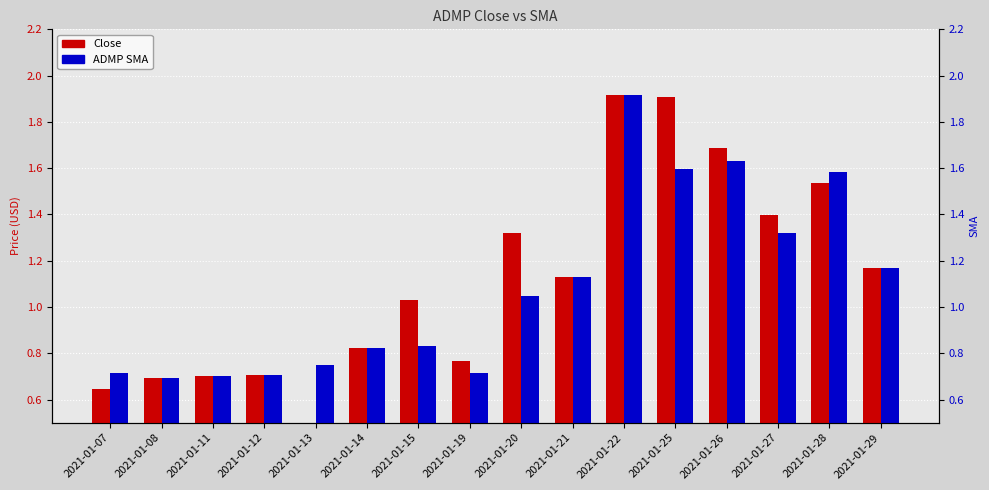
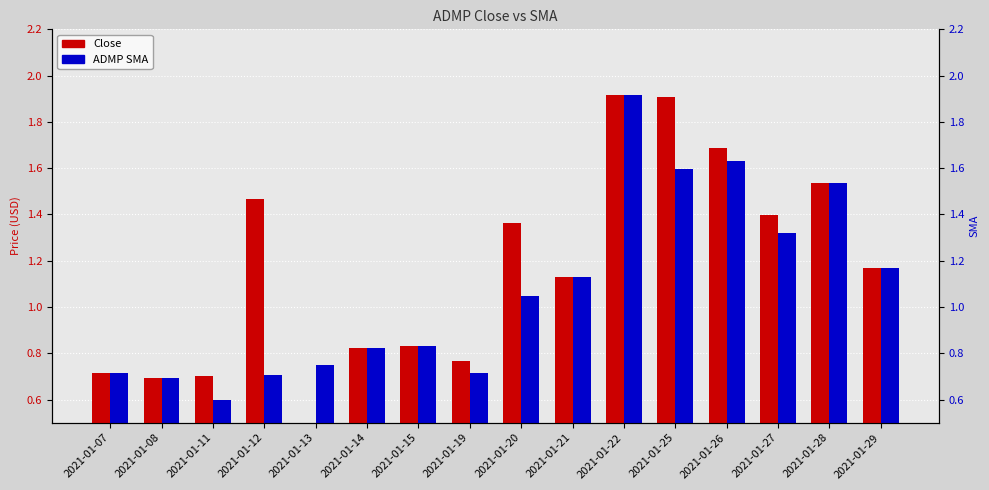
  {
    "Close": {
-     "2021-01-07": 0.65,
+     "2021-01-07": 0.72,
      "2021-01-08": 0.69,
      "2021-01-11": 0.70,
-     "2021-01-12": 0.71,
+     "2021-01-12": 1.47,
      "2021-01-14": 0.82,
-     "2021-01-15": 1.03,
+     "2021-01-15": 0.83,
      "2021-01-19": 0.77,
-     "2021-01-20": 1.32,
+     "2021-01-20": 1.36,
      "2021-01-21": 1.13,
      "2021-01-22": 1.92,
      "2021-01-25": 1.91,
      "2021-01-26": 1.69,
      "2021-01-27": 1.40,
      "2021-01-28": 1.54,
      "2021-01-29": 1.17
    },
    "ADMP SMA": {
      "2021-01-07": 0.72,
      "2021-01-08": 0.69,
-     "2021-01-11": 0.70,
+     "2021-01-11": 0.60,
      "2021-01-12": 0.71,
      "2021-01-13": 0.75,
      "2021-01-14": 0.82,
      "2021-01-15": 0.83,
      "2021-01-19": 0.71,
      "2021-01-20": 1.05,
      "2021-01-21": 1.13,
      "2021-01-22": 1.92,
      "2021-01-25": 1.59,
      "2021-01-26": 1.63,
      "2021-01-27": 1.32,
-     "2021-01-28": 1.58,
+     "2021-01-28": 1.54,
      "2021-01-29": 1.17
    }
  }
